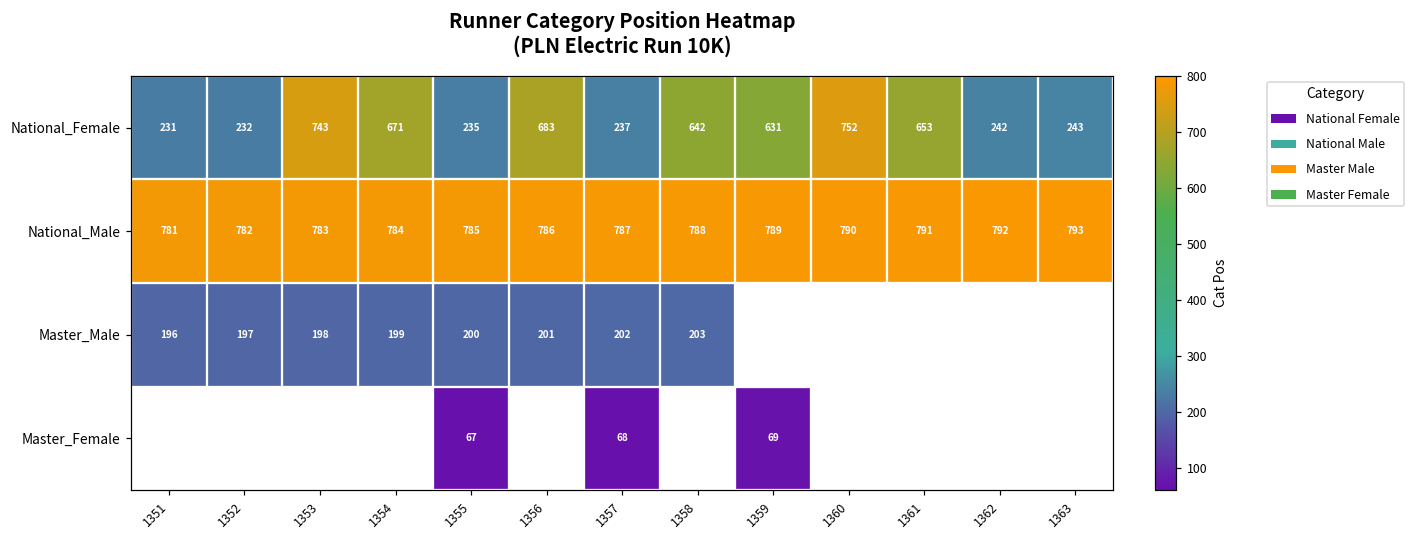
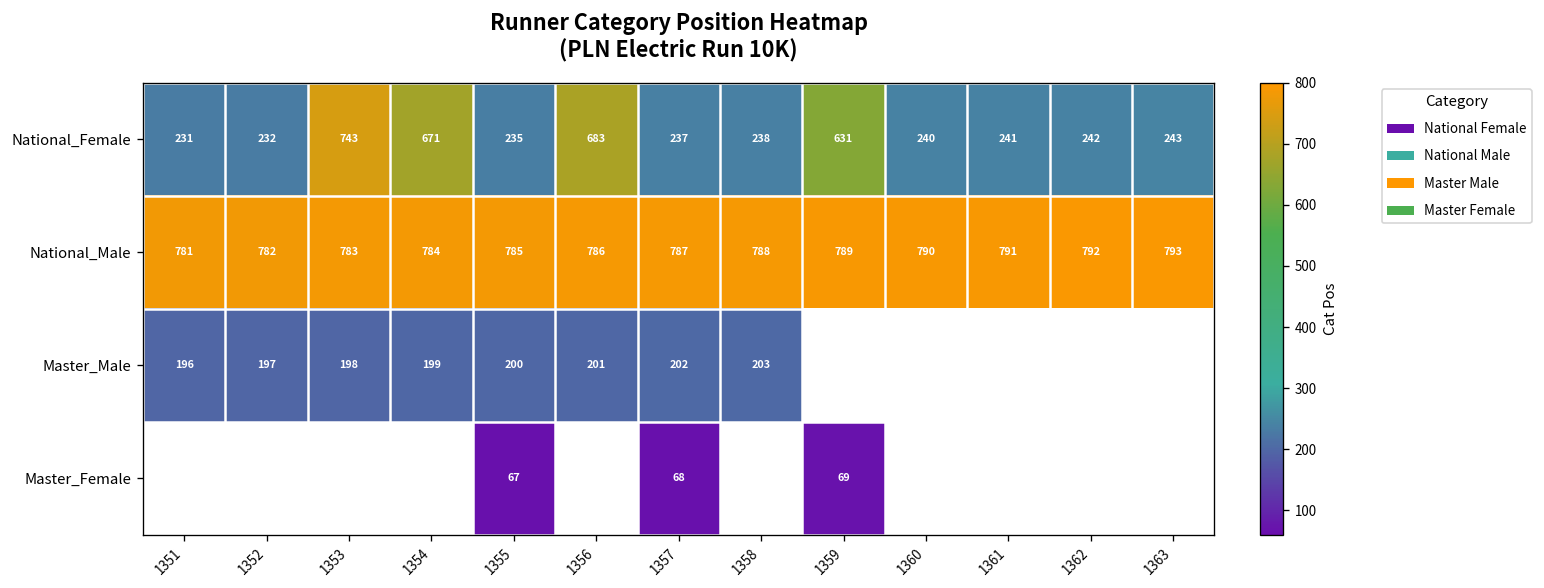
  {
    "National_Female": {
      "1351": 231,
      "1352": 232,
      "1353": 743,
      "1354": 671,
      "1355": 235,
      "1356": 683,
      "1357": 237,
-     "1358": 642,
+     "1358": 238,
      "1359": 631,
-     "1360": 752,
-     "1361": 653,
+     "1360": 240,
+     "1361": 241,
      "1362": 242,
      "1363": 243
    },
    "National_Male": {
      "1351": 781,
      "1352": 782,
      "1353": 783,
      "1354": 784,
      "1355": 785,
      "1356": 786,
      "1357": 787,
      "1358": 788,
      "1359": 789,
      "1360": 790,
      "1361": 791,
      "1362": 792,
      "1363": 793
    },
    "Master_Male": {
      "1351": 196,
      "1352": 197,
      "1353": 198,
      "1354": 199,
      "1355": 200,
      "1356": 201,
      "1357": 202,
      "1358": 203
    },
    "Master_Female": {
      "1355": 67,
      "1357": 68,
      "1359": 69
    }
  }
